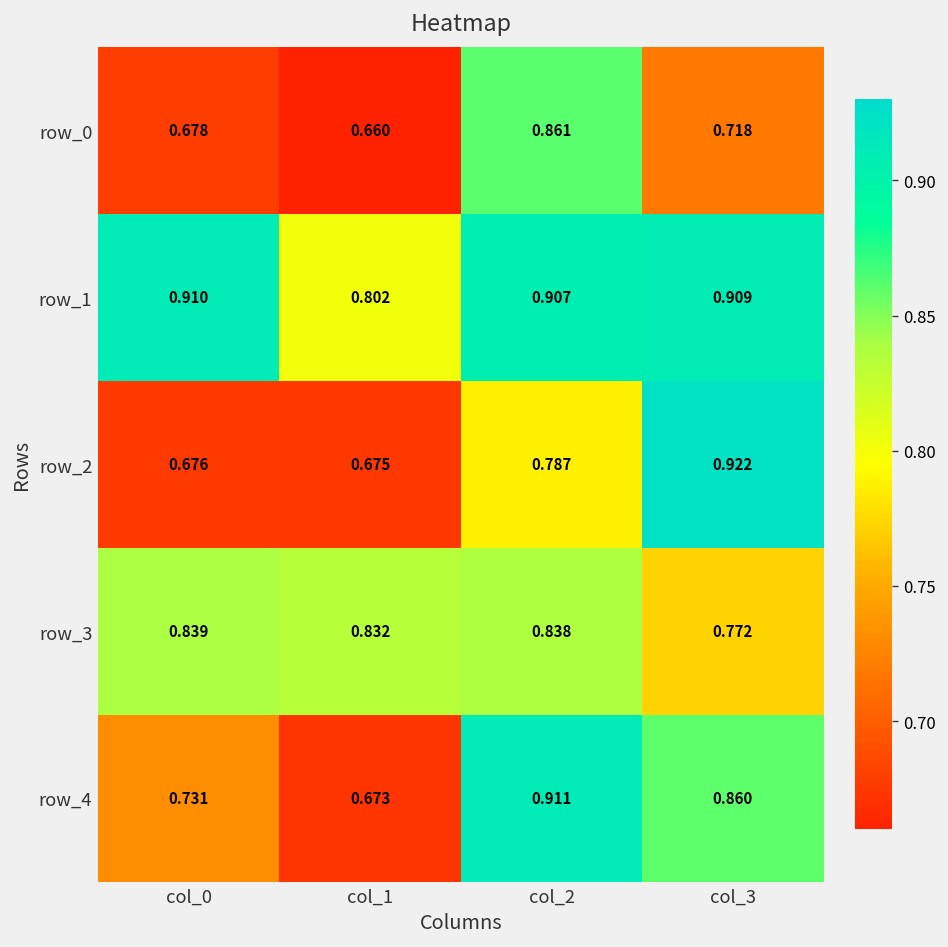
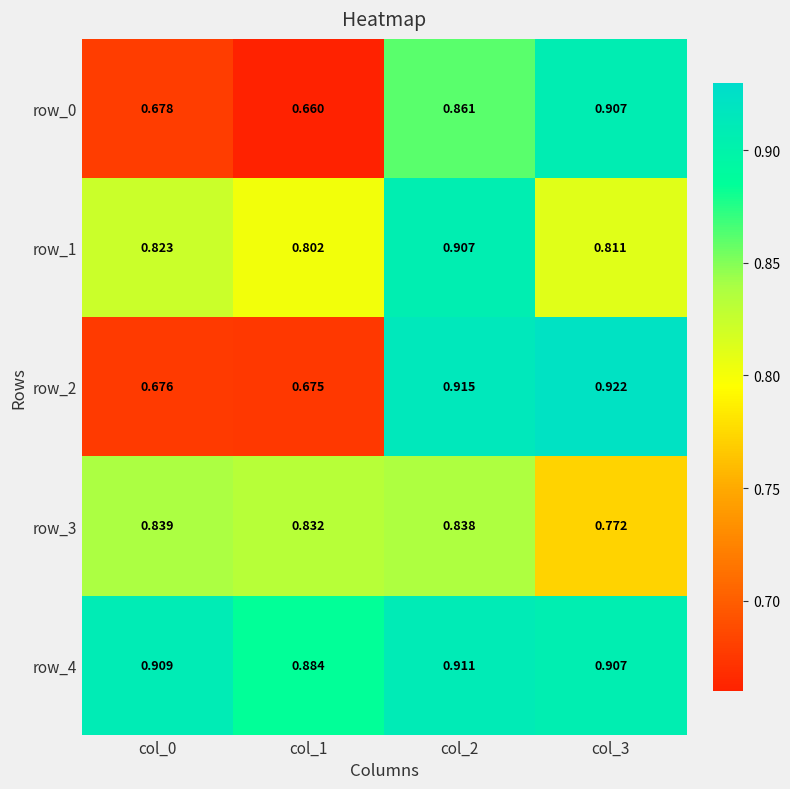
  {
    "row_0": {
      "col_0": 0.678,
      "col_1": 0.660,
      "col_2": 0.861,
-     "col_3": 0.718
+     "col_3": 0.907
    },
    "row_1": {
-     "col_0": 0.910,
+     "col_0": 0.823,
      "col_1": 0.802,
      "col_2": 0.907,
-     "col_3": 0.909
+     "col_3": 0.811
    },
    "row_2": {
      "col_0": 0.676,
      "col_1": 0.675,
-     "col_2": 0.787,
+     "col_2": 0.915,
      "col_3": 0.922
    },
    "row_3": {
      "col_0": 0.839,
      "col_1": 0.832,
      "col_2": 0.838,
      "col_3": 0.772
    },
    "row_4": {
-     "col_0": 0.731,
-     "col_1": 0.673,
+     "col_0": 0.909,
+     "col_1": 0.884,
      "col_2": 0.911,
-     "col_3": 0.860
+     "col_3": 0.907
    }
  }
